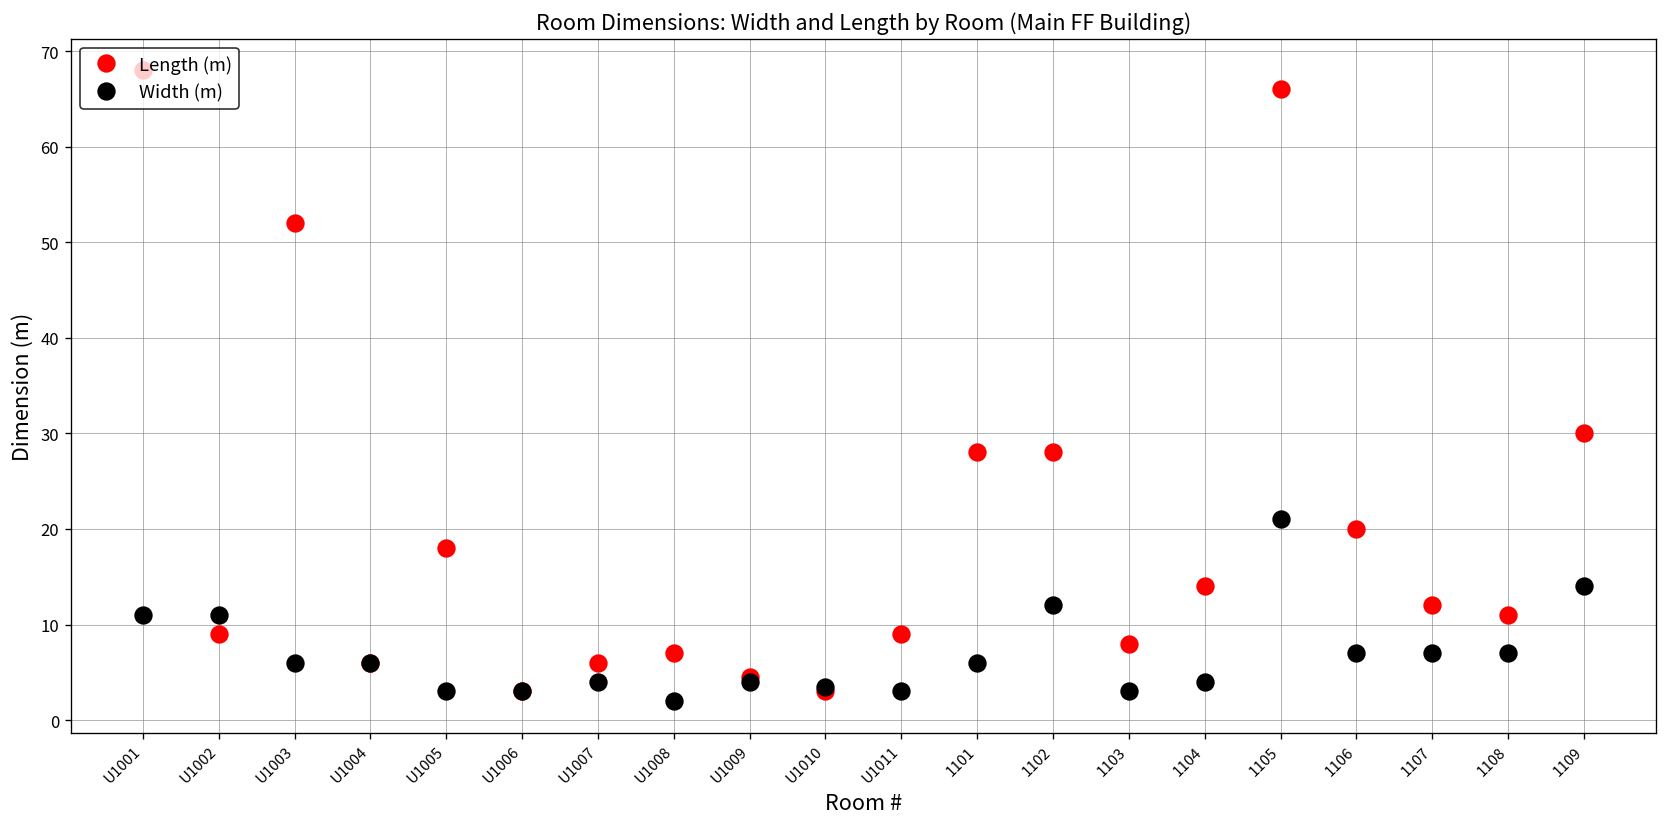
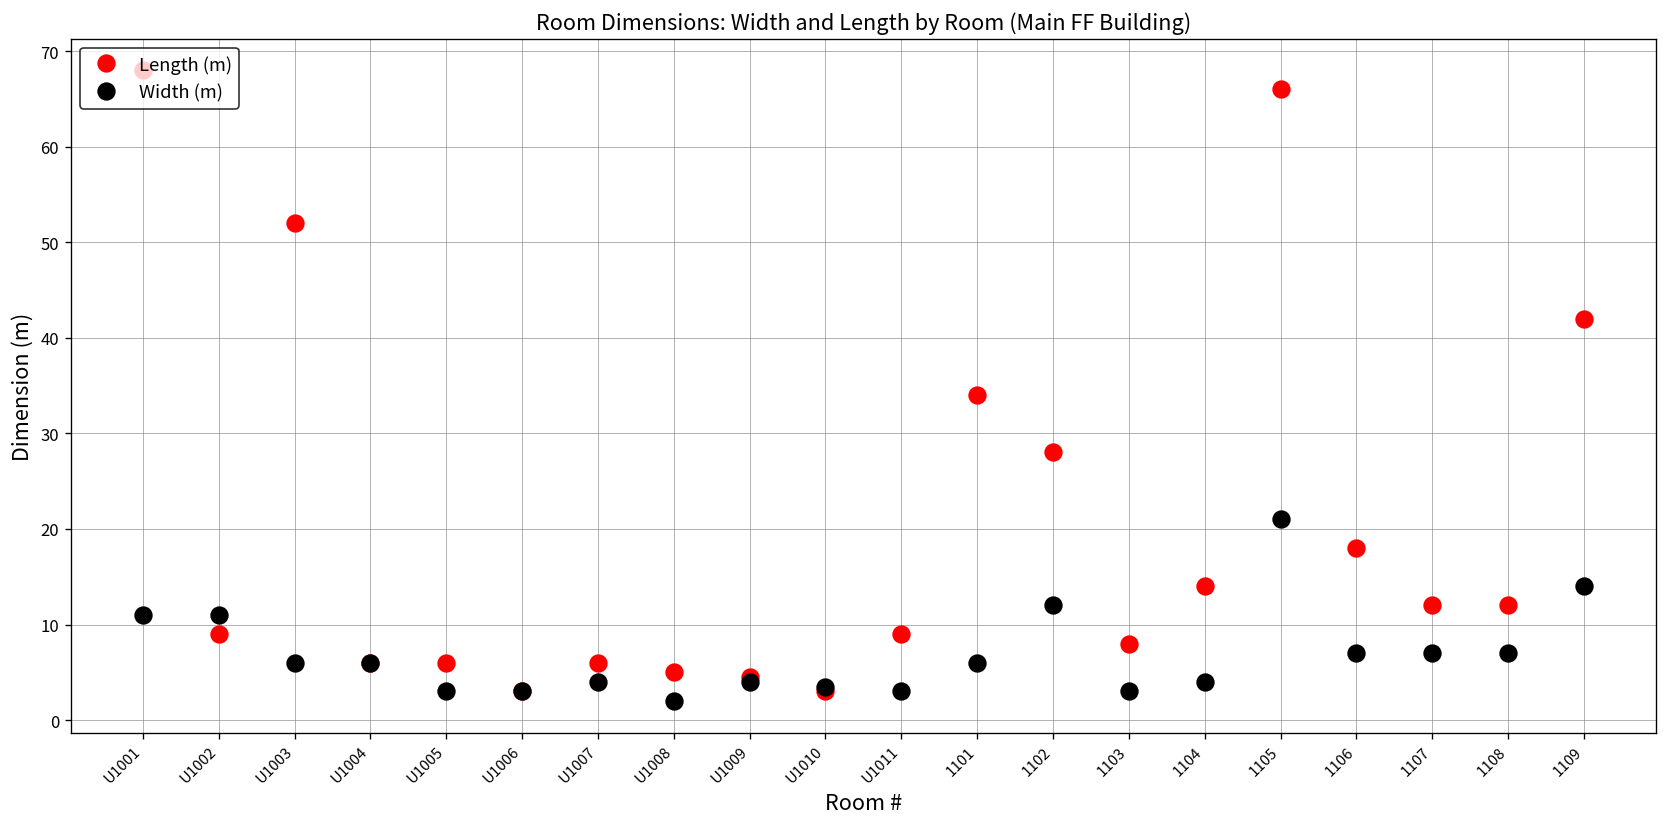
  {
    "Length (m)": {
      "U1002": 9,
      "U1003": 52,
-     "U1005": 18,
+     "U1005": 6,
      "U1007": 6,
-     "U1008": 7,
+     "U1008": 5,
      "U1009": 5,
      "U1010": 3,
      "U1011": 9,
-     "1101": 28,
+     "1101": 34,
      "1102": 28,
      "1103": 8,
      "1104": 14,
      "1105": 66,
-     "1106": 20,
+     "1106": 18,
      "1107": 12,
-     "1108": 11,
-     "1109": 30
+     "1108": 12,
+     "1109": 42
    },
    "Width (m)": {
      "U1001": 11,
      "U1002": 11,
      "U1003": 6,
      "U1005": 3,
      "U1007": 4,
      "U1008": 2,
      "U1009": 4,
      "U1010": 4,
      "U1011": 3,
      "1101": 6,
      "1102": 12,
      "1103": 3,
      "1104": 4,
      "1105": 21,
      "1106": 7,
      "1107": 7,
      "1108": 7,
      "1109": 14
    }
  }
